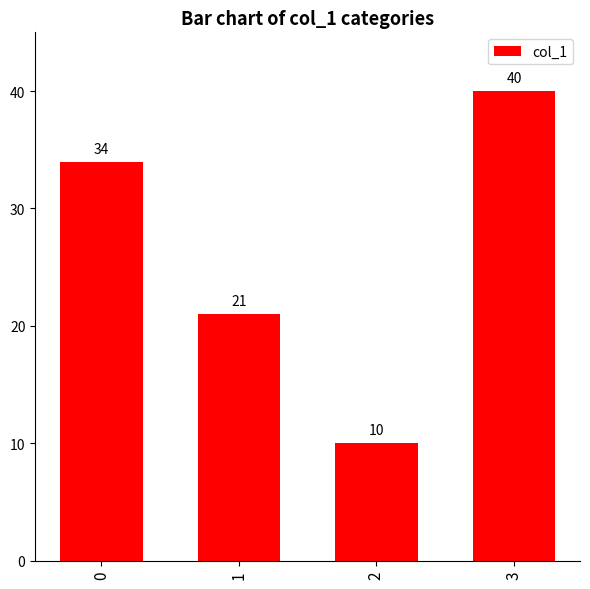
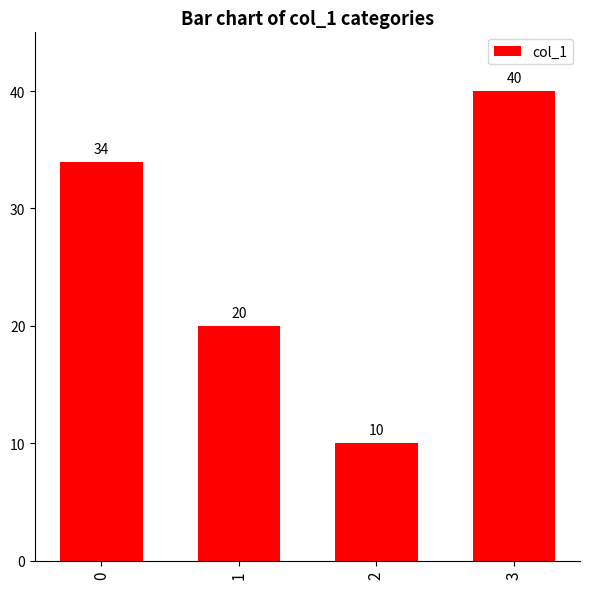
  {
    "0": 34,
-   "1": 21,
+   "1": 20,
    "2": 10,
    "3": 40
  }
